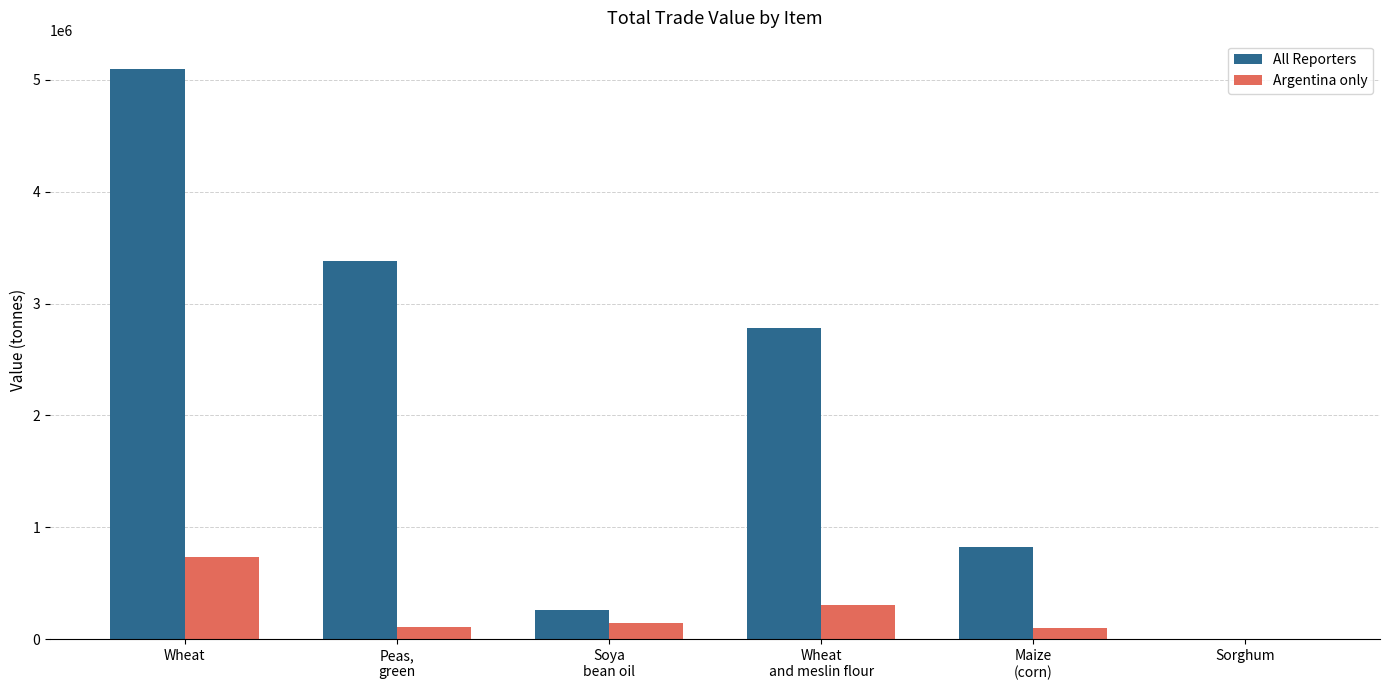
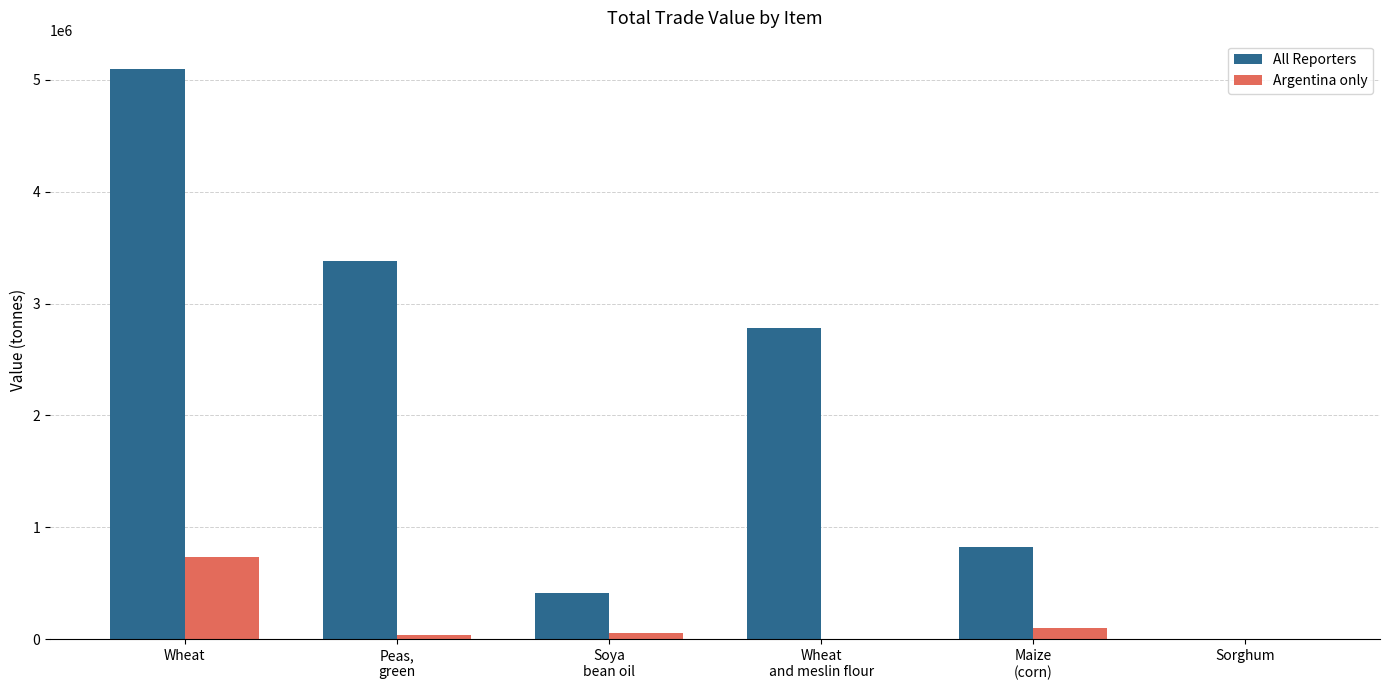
  {
    "All Reporters": {
      "Wheat": 5090000,
      "Peas, green": 3380000,
-     "Soya bean oil": 260000,
+     "Soya bean oil": 410000,
      "Wheat and meslin flour": 2780000,
      "Maize (corn)": 820000
    },
    "Argentina only": {
      "Wheat": 740000,
-     "Peas, green": 110000,
-     "Soya bean oil": 140000,
-     "Wheat and meslin flour": 310000,
+     "Peas, green": 40000,
+     "Soya bean oil": 60000,
+     "Wheat and meslin flour": 0,
      "Maize (corn)": 100000
    }
  }
